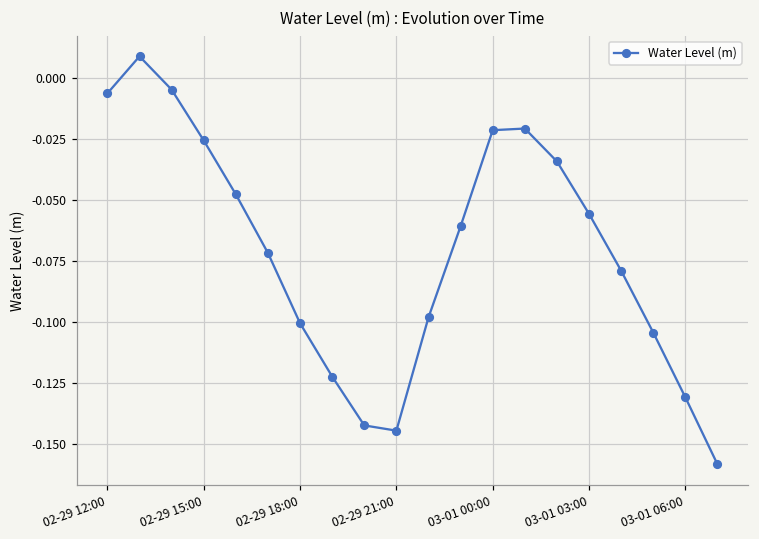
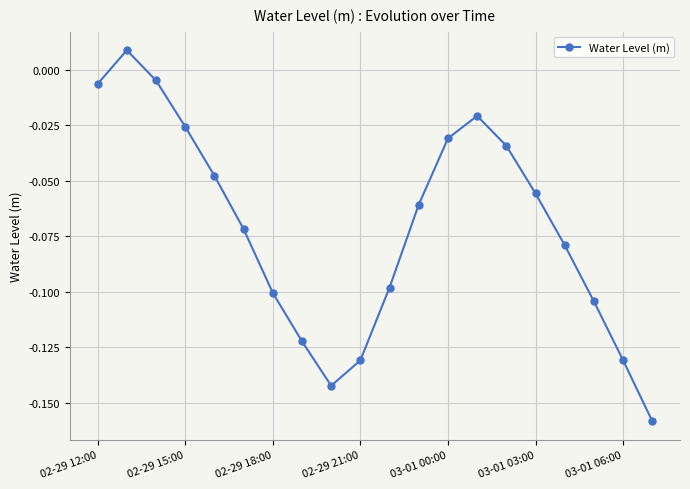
  {
    "02-29 12:00": -0.006,
    "02-29 15:00": -0.026,
    "02-29 18:00": -0.101,
-   "02-29 21:00": -0.145,
-   "03-01 00:00": -0.021,
+   "02-29 21:00": -0.131,
+   "03-01 00:00": -0.031,
    "03-01 03:00": -0.056,
    "03-01 06:00": -0.131
  }
